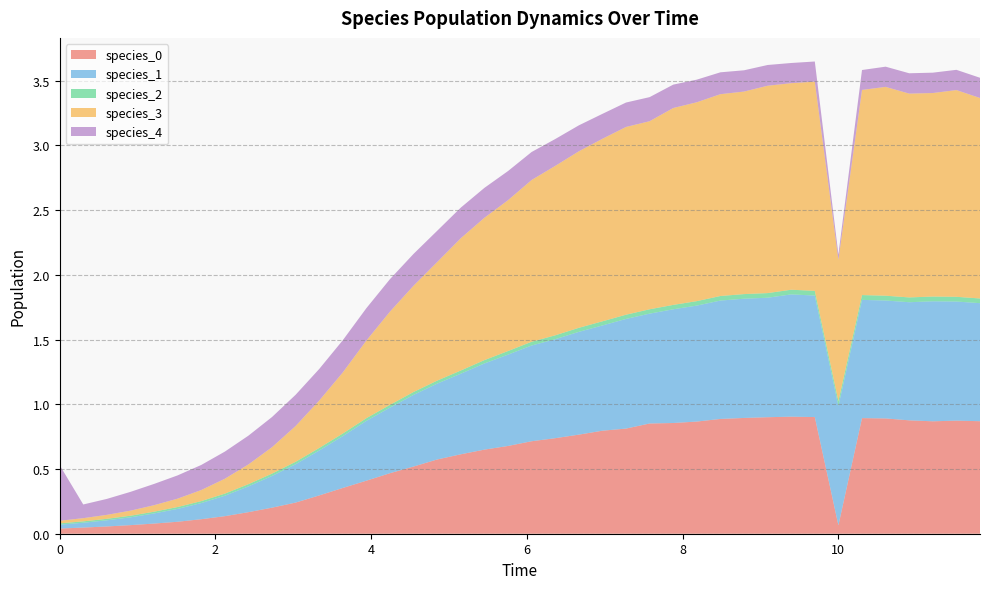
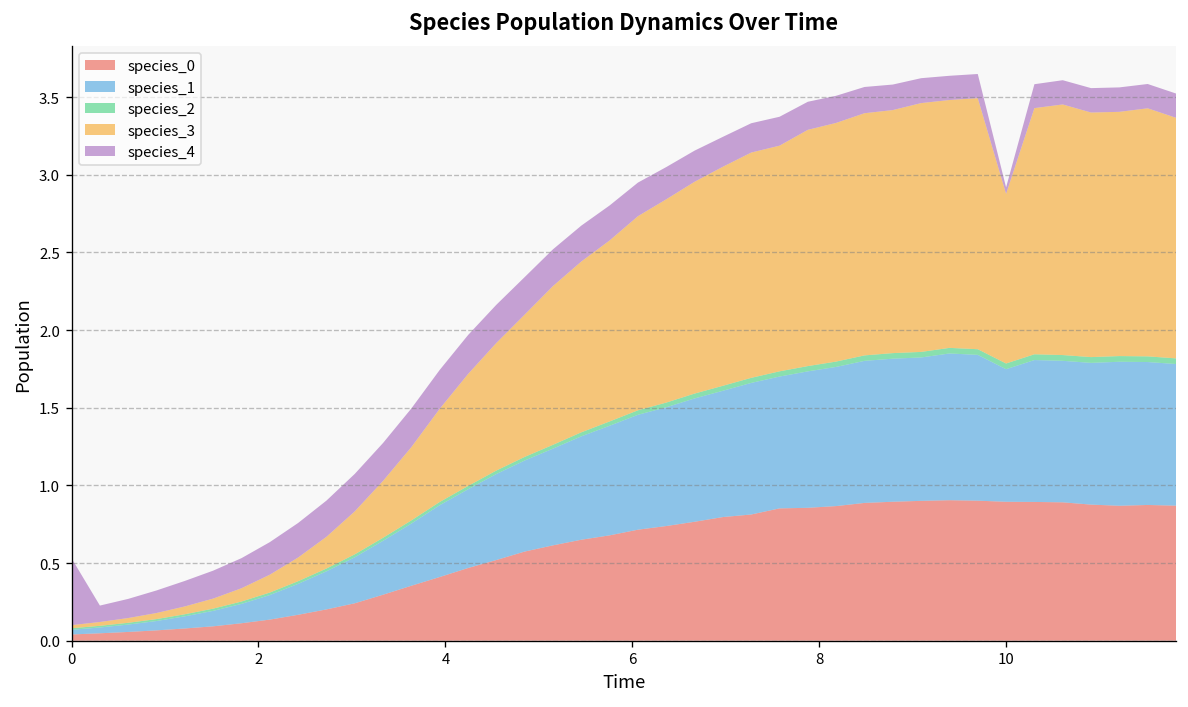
  {
    "species_0": {
      "0": 0.04,
-     "10": 0.06
+     "10": 0.89
    },
    "species_1": {
-     "10": 0.92
+     "10": 0.85
    },
    "species_2": {
      "10": 0.04
    },
    "species_3": {
      "0": 0.02,
      "10": 1.09
    },
    "species_4": {
      "0": 0.43,
      "10": 0.04
    }
  }
